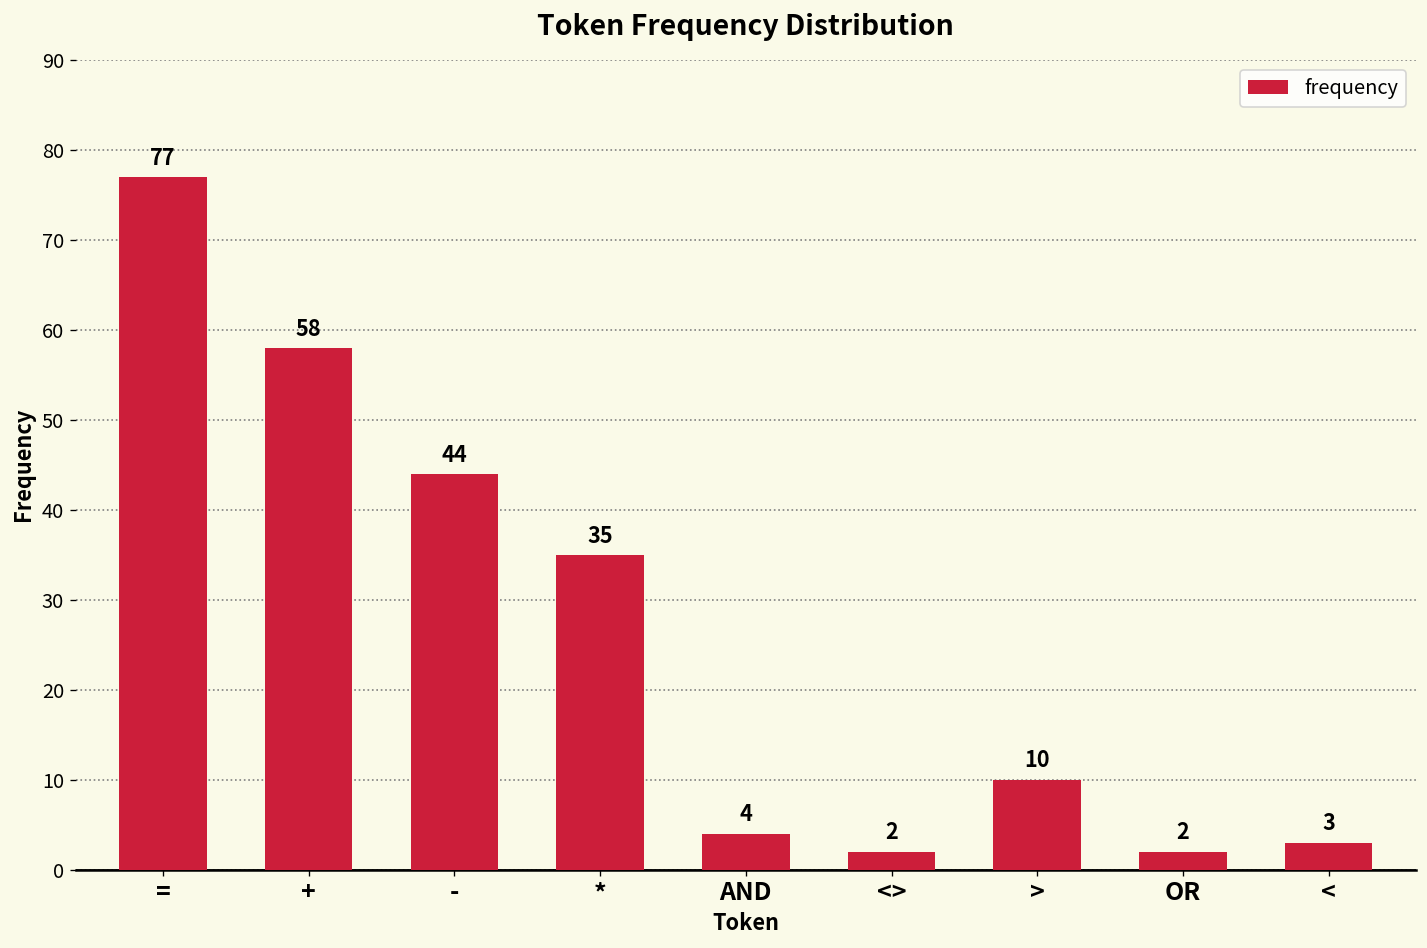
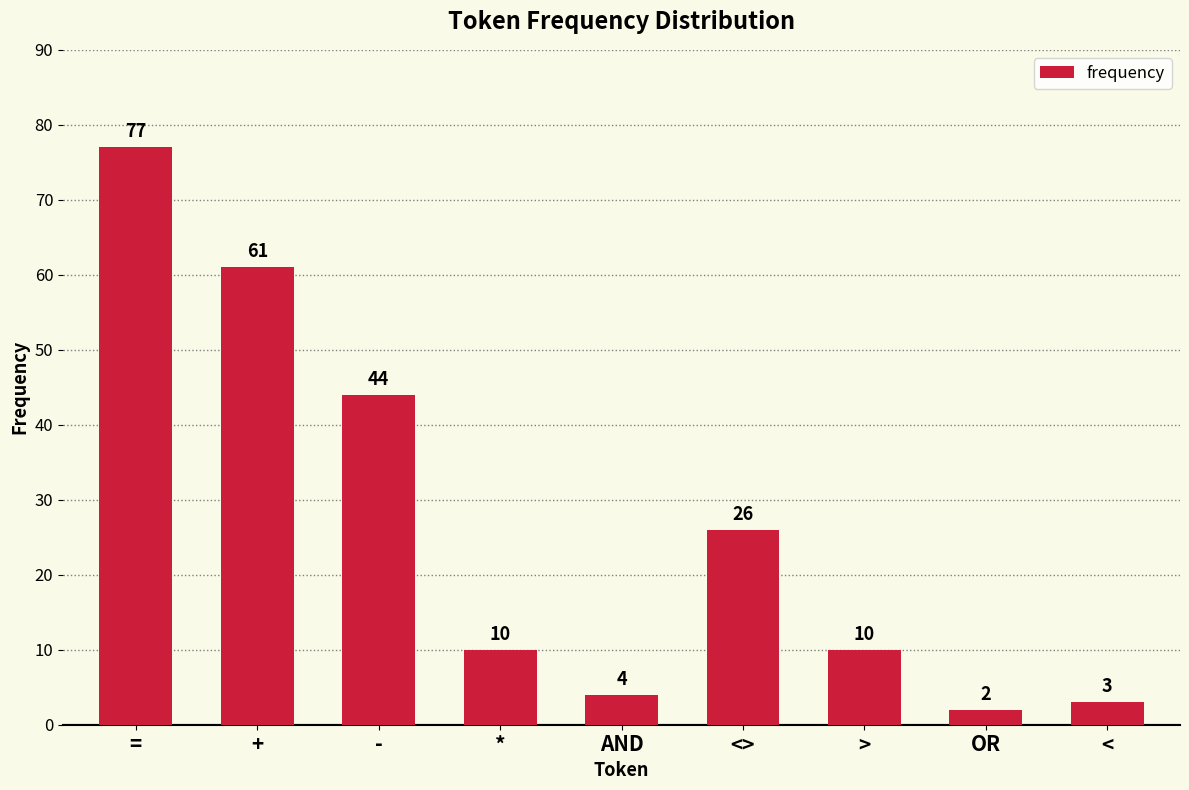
  {
    "=": 77,
-   "+": 58,
+   "+": 61,
    "-": 44,
-   "*": 35,
+   "*": 10,
    "AND": 4,
-   "<>": 2,
+   "<>": 26,
    ">": 10,
    "OR": 2,
    "<": 3
  }
